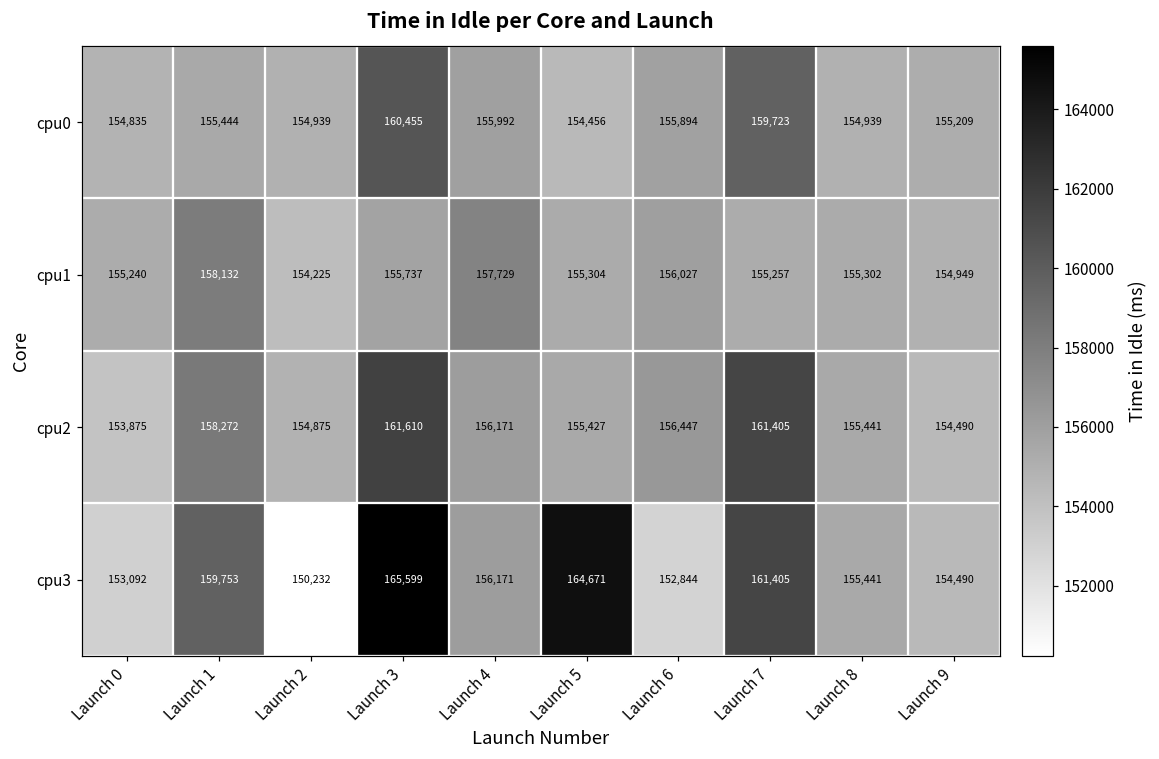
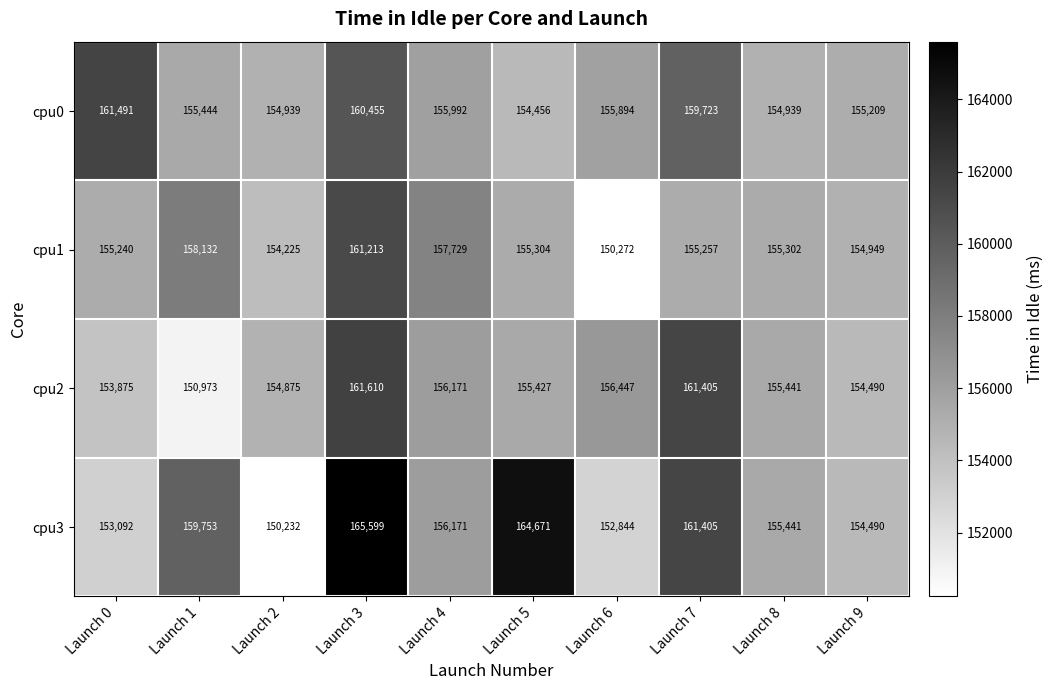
  {
    "cpu0": {
-     "Launch 0": "154,835",
+     "Launch 0": "161,491",
      "Launch 1": "155,444",
      "Launch 2": "154,939",
      "Launch 3": "160,455",
      "Launch 4": "155,992",
      "Launch 5": "154,456",
      "Launch 6": "155,894",
      "Launch 7": "159,723",
      "Launch 8": "154,939",
      "Launch 9": "155,209"
    },
    "cpu1": {
      "Launch 0": "155,240",
      "Launch 1": "158,132",
      "Launch 2": "154,225",
-     "Launch 3": "155,737",
+     "Launch 3": "161,213",
      "Launch 4": "157,729",
      "Launch 5": "155,304",
-     "Launch 6": "156,027",
+     "Launch 6": "150,272",
      "Launch 7": "155,257",
      "Launch 8": "155,302",
      "Launch 9": "154,949"
    },
    "cpu2": {
      "Launch 0": "153,875",
-     "Launch 1": "158,272",
+     "Launch 1": "150,973",
      "Launch 2": "154,875",
      "Launch 3": "161,610",
      "Launch 4": "156,171",
      "Launch 5": "155,427",
      "Launch 6": "156,447",
      "Launch 7": "161,405",
      "Launch 8": "155,441",
      "Launch 9": "154,490"
    },
    "cpu3": {
      "Launch 0": "153,092",
      "Launch 1": "159,753",
      "Launch 2": "150,232",
      "Launch 3": "165,599",
      "Launch 4": "156,171",
      "Launch 5": "164,671",
      "Launch 6": "152,844",
      "Launch 7": "161,405",
      "Launch 8": "155,441",
      "Launch 9": "154,490"
    }
  }
